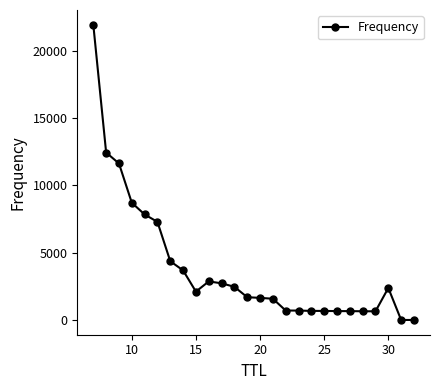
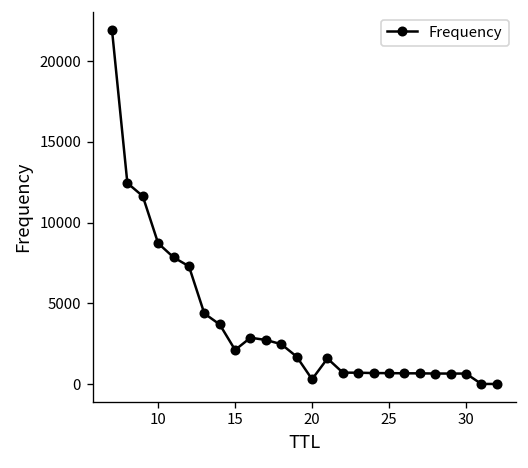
  {
    "10": 8700,
    "15": 2100,
-   "20": 1600,
+   "20": 300,
    "25": 700,
-   "30": 2400
+   "30": 600
  }
